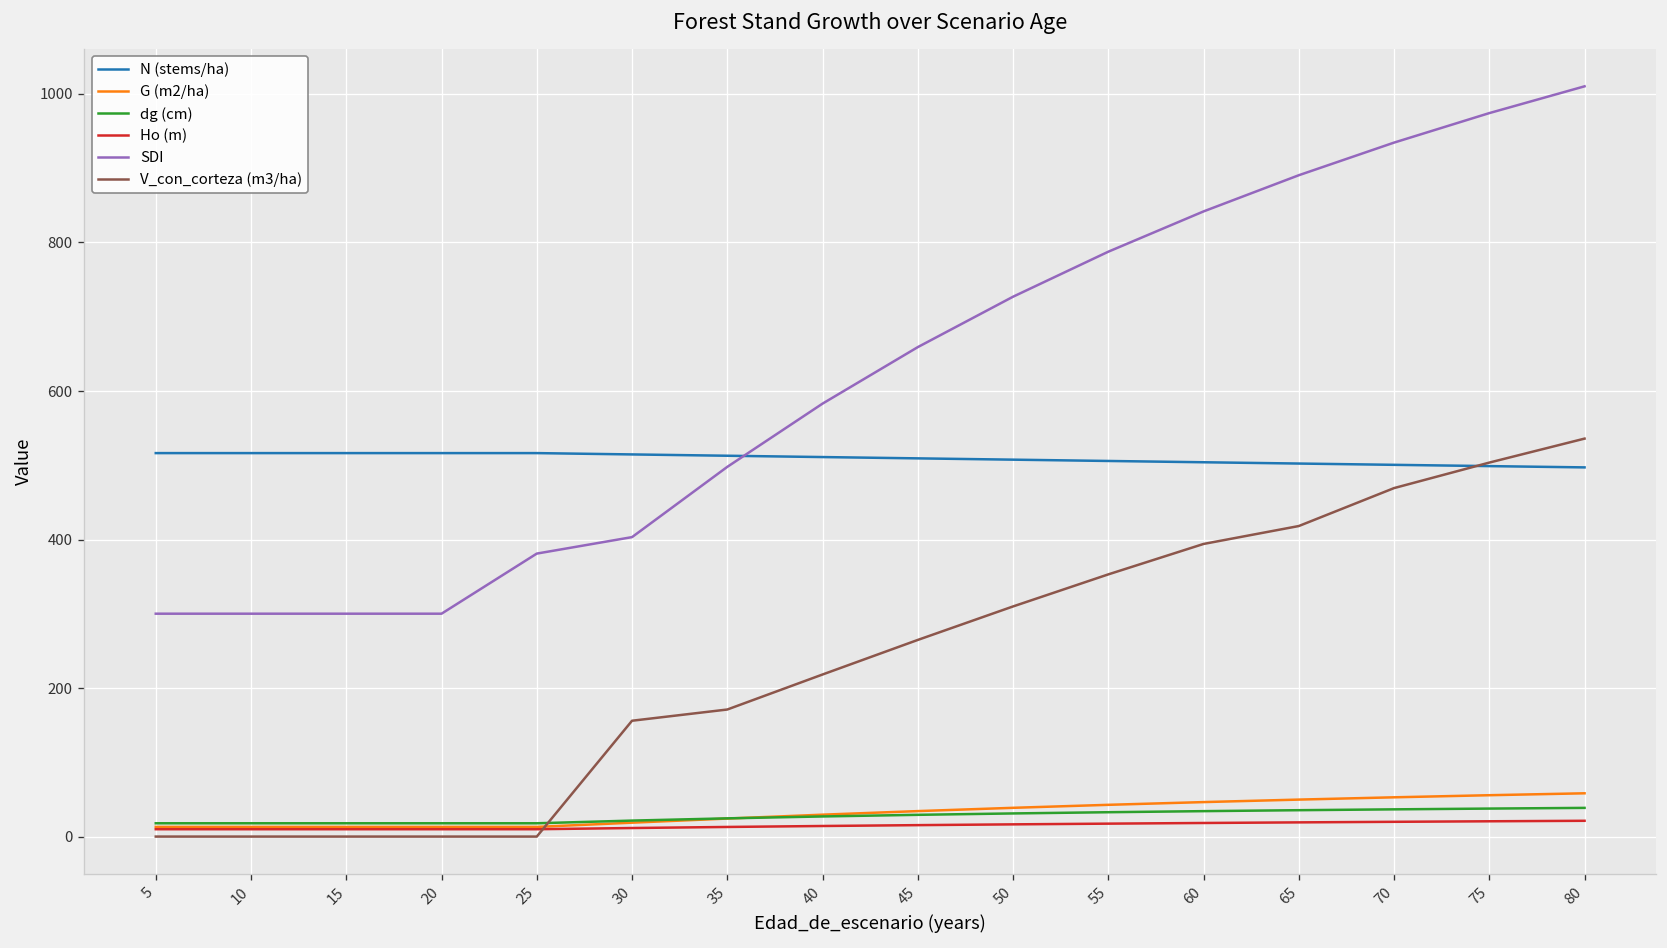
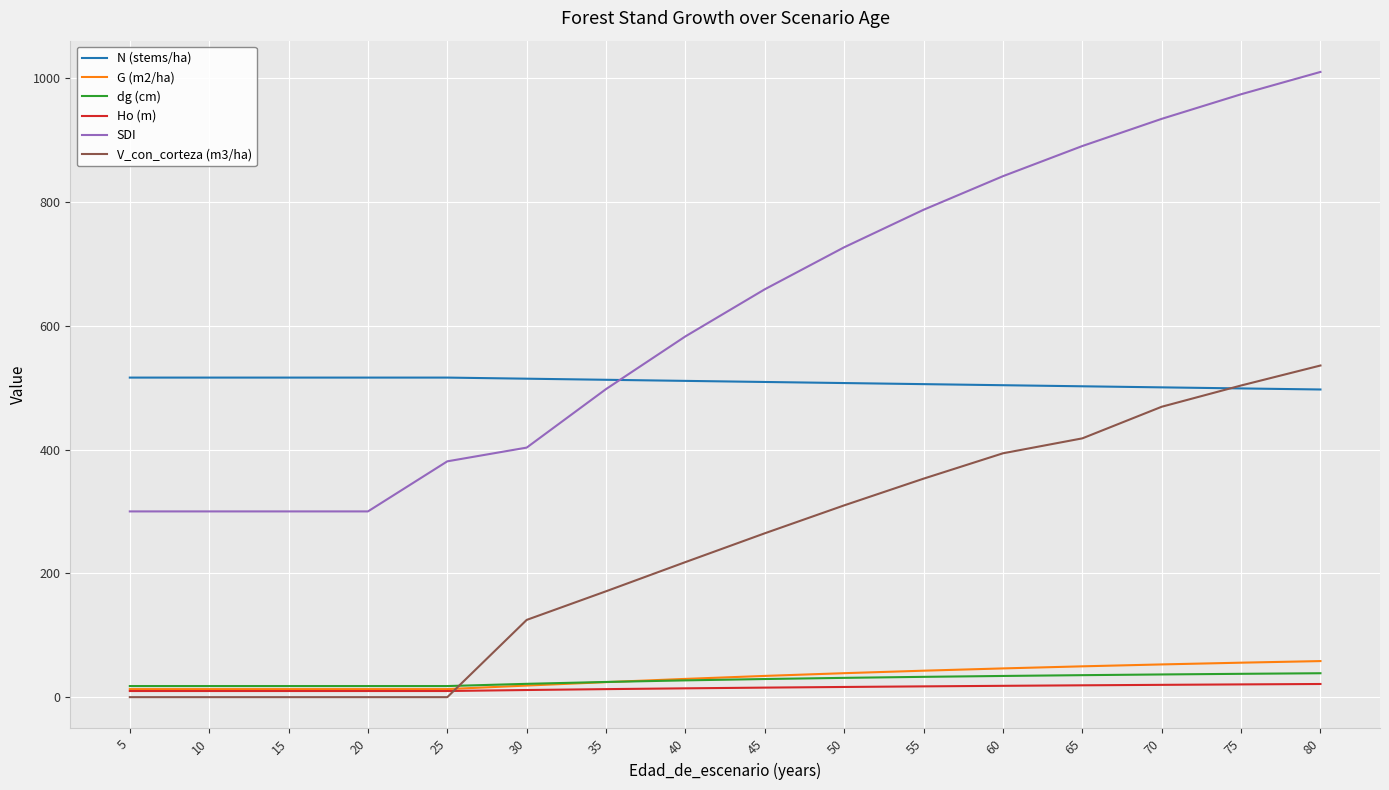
  {
    "N (stems/ha)": {
      "5": 520,
      "10": 520,
      "15": 520,
      "20": 520,
      "25": 520,
      "30": 510,
      "35": 510,
      "40": 510,
      "45": 510,
      "50": 510,
      "55": 510,
      "60": 500,
      "65": 500,
      "70": 500,
      "75": 500,
      "80": 500
    },
    "G (m2/ha)": {
      "45": 30,
      "50": 40,
      "55": 40,
      "60": 50,
      "65": 50,
      "70": 50,
      "75": 60,
      "80": 60
    },
    "dg (cm)": {
      "5": 20,
      "10": 20,
      "15": 20,
      "20": 20,
      "25": 20,
      "45": 30,
      "50": 30,
      "55": 30,
      "60": 30,
      "65": 40,
      "70": 40,
      "75": 40,
      "80": 40
    },
    "Ho (m)": {
      "30": 10,
      "35": 10,
      "40": 10,
      "45": 20,
      "50": 20,
      "55": 20,
      "60": 20,
      "65": 20,
      "70": 20,
      "75": 20,
      "80": 20
    },
    "SDI": {
      "5": 300,
      "10": 300,
      "15": 300,
      "20": 300,
      "25": 380,
      "30": 400,
      "35": 500,
      "40": 580,
      "45": 660,
      "50": 730,
      "55": 790,
      "60": 840,
      "65": 890,
      "70": 930,
      "75": 970,
      "80": 1010
    },
    "V_con_corteza (m3/ha)": {
      "5": 0,
      "10": 0,
      "15": 0,
      "20": 0,
      "25": 0,
-     "30": 160,
+     "30": 120,
      "35": 170,
      "40": 220,
      "45": 260,
      "50": 310,
      "55": 350,
      "60": 390,
      "65": 420,
      "70": 470,
      "75": 500,
      "80": 540
    }
  }
